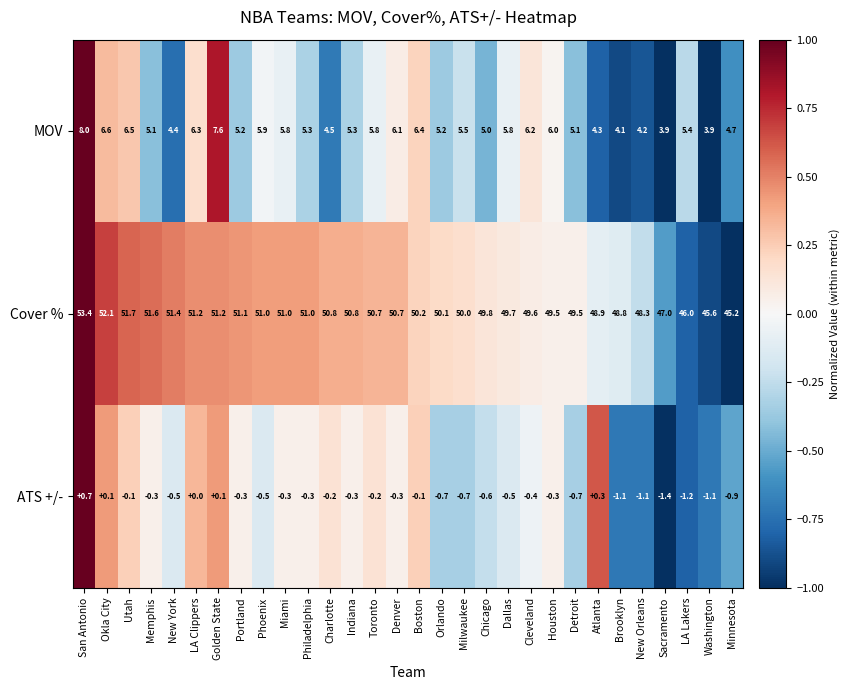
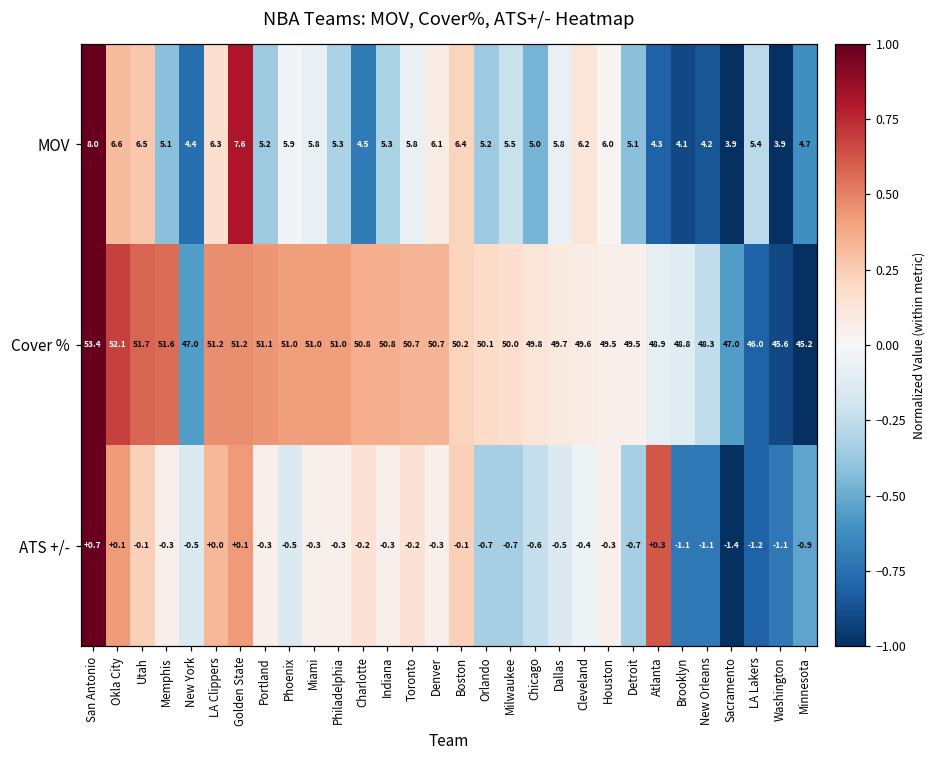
  {
    "MOV": {
      "San Antonio": "8.0",
      "Okla City": "6.6",
      "Utah": "6.5",
      "Memphis": "5.1",
      "New York": "4.4",
      "LA Clippers": "6.3",
      "Golden State": "7.6",
      "Portland": "5.2",
      "Phoenix": "5.9",
      "Miami": "5.8",
      "Philadelphia": "5.3",
      "Charlotte": "4.5",
      "Indiana": "5.3",
      "Toronto": "5.8",
      "Denver": "6.1",
      "Boston": "6.4",
      "Orlando": "5.2",
      "Milwaukee": "5.5",
      "Chicago": "5.0",
      "Dallas": "5.8",
      "Cleveland": "6.2",
      "Houston": "6.0",
      "Detroit": "5.1",
      "Atlanta": "4.3",
      "Brooklyn": "4.1",
      "New Orleans": "4.2",
      "Sacramento": "3.9",
      "LA Lakers": "5.4",
      "Washington": "3.9",
      "Minnesota": "4.7"
    },
    "Cover %": {
      "San Antonio": "53.4",
      "Okla City": "52.1",
      "Utah": "51.7",
      "Memphis": "51.6",
-     "New York": "51.4",
+     "New York": "47.0",
      "LA Clippers": "51.2",
      "Golden State": "51.2",
      "Portland": "51.1",
      "Phoenix": "51.0",
      "Miami": "51.0",
      "Philadelphia": "51.0",
      "Charlotte": "50.8",
      "Indiana": "50.8",
      "Toronto": "50.7",
      "Denver": "50.7",
      "Boston": "50.2",
      "Orlando": "50.1",
      "Milwaukee": "50.0",
      "Chicago": "49.8",
      "Dallas": "49.7",
      "Cleveland": "49.6",
      "Houston": "49.5",
      "Detroit": "49.5",
      "Atlanta": "48.9",
      "Brooklyn": "48.8",
      "New Orleans": "48.3",
      "Sacramento": "47.0",
      "LA Lakers": "46.0",
      "Washington": "45.6",
      "Minnesota": "45.2"
    },
    "ATS +/-": {
      "San Antonio": "+0.7",
      "Okla City": "+0.1",
      "Utah": "-0.1",
      "Memphis": "-0.3",
      "New York": "-0.5",
      "LA Clippers": "+0.0",
      "Golden State": "+0.1",
      "Portland": "-0.3",
      "Phoenix": "-0.5",
      "Miami": "-0.3",
      "Philadelphia": "-0.3",
      "Charlotte": "-0.2",
      "Indiana": "-0.3",
      "Toronto": "-0.2",
      "Denver": "-0.3",
      "Boston": "-0.1",
      "Orlando": "-0.7",
      "Milwaukee": "-0.7",
      "Chicago": "-0.6",
      "Dallas": "-0.5",
      "Cleveland": "-0.4",
      "Houston": "-0.3",
      "Detroit": "-0.7",
      "Atlanta": "+0.3",
      "Brooklyn": "-1.1",
      "New Orleans": "-1.1",
      "Sacramento": "-1.4",
      "LA Lakers": "-1.2",
      "Washington": "-1.1",
      "Minnesota": "-0.9"
    }
  }
